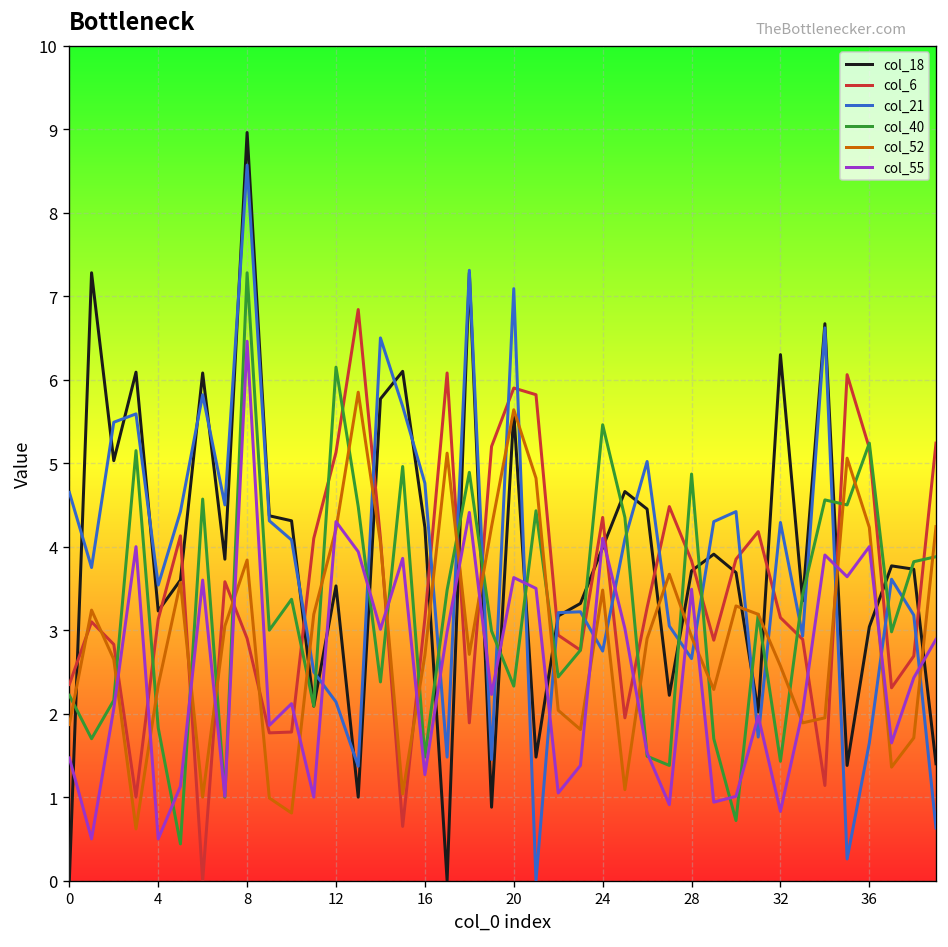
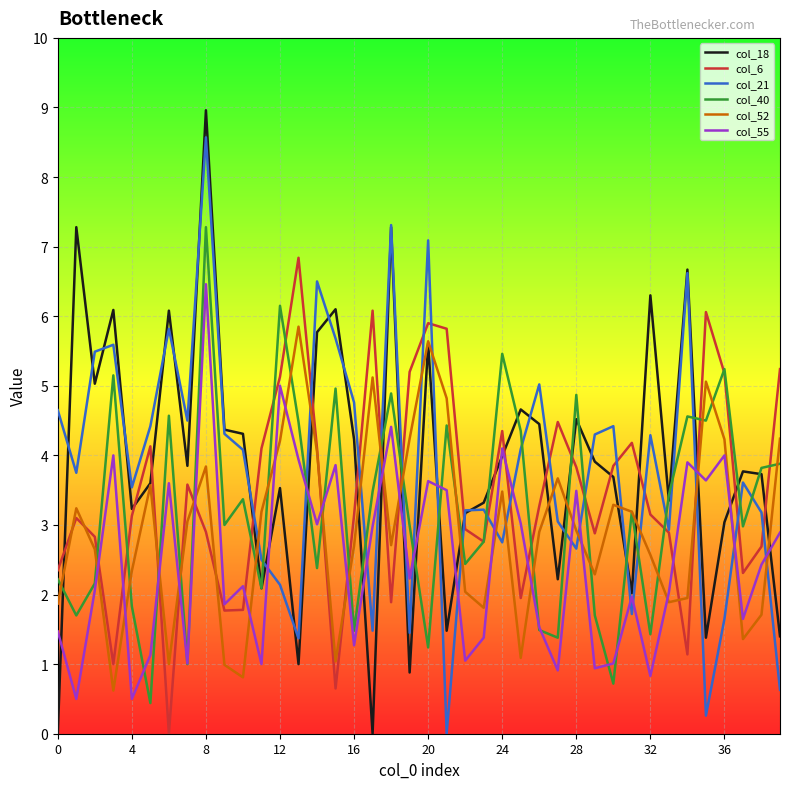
  {
    "col_18": {
      "0": 0.0,
      "4": 3.2,
      "8": 9.0,
      "12": 3.5,
      "16": 4.2,
      "24": 4.0,
-     "28": 3.7,
+     "28": 4.5,
      "32": 6.3,
      "36": 3.0
    },
    "col_6": {
      "0": 2.4,
      "4": 3.1,
      "8": 2.9,
      "12": 5.1,
      "16": 3.1,
      "20": 5.9,
      "24": 4.4,
      "28": 3.8,
      "32": 3.2,
      "36": 5.2
    },
    "col_21": {
      "0": 4.7,
      "4": 3.5,
      "8": 8.6,
      "12": 2.1,
      "16": 4.8,
      "20": 7.1,
      "24": 2.8,
      "28": 2.7,
      "32": 4.3,
      "36": 1.7
    },
    "col_40": {
      "0": 2.2,
      "4": 1.8,
      "8": 7.3,
      "12": 6.2,
      "16": 1.5,
-     "20": 2.3,
+     "20": 1.2,
      "24": 5.5,
      "28": 4.9,
      "32": 1.4,
      "36": 5.2
    },
    "col_52": {
      "0": 1.9,
      "4": 2.3,
      "8": 3.8,
      "12": 4.2,
      "16": 2.7,
      "24": 3.5,
      "28": 2.9,
      "32": 2.6,
      "36": 4.2
    },
    "col_55": {
      "0": 1.5,
      "4": 0.5,
      "8": 6.5,
-     "12": 4.3,
+     "12": 5.0,
      "16": 1.3,
      "20": 3.6,
      "24": 4.1,
      "28": 3.5,
      "32": 0.8,
      "36": 4.0
    }
  }
